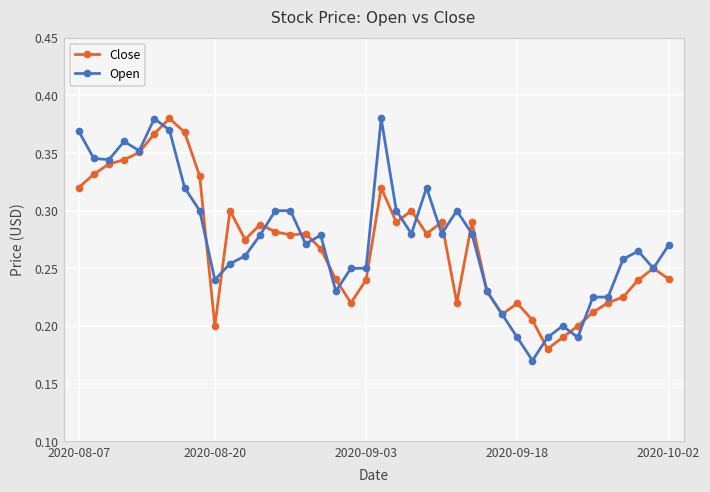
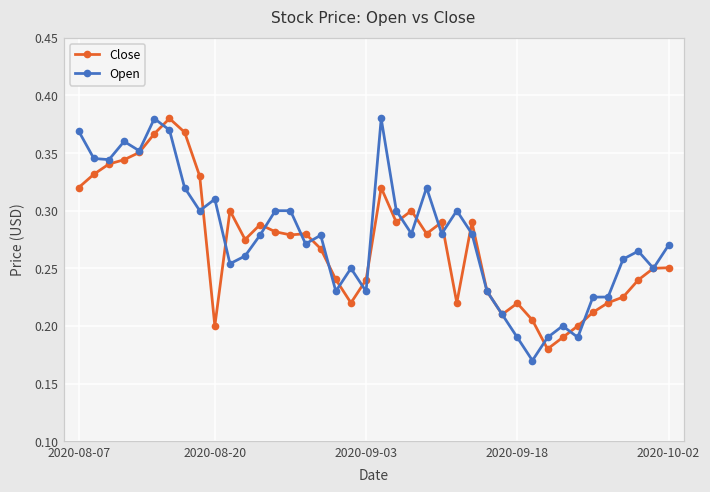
  {
    "Close": {
      "2020-08-07": 0.320,
      "2020-08-20": 0.200,
      "2020-09-03": 0.240,
      "2020-09-18": 0.220,
-     "2020-10-02": 0.241
+     "2020-10-02": 0.251
    },
    "Open": {
      "2020-08-07": 0.37,
-     "2020-08-20": 0.24,
-     "2020-09-03": 0.25,
+     "2020-08-20": 0.31,
+     "2020-09-03": 0.23,
      "2020-09-18": 0.19,
      "2020-10-02": 0.27
    }
  }
